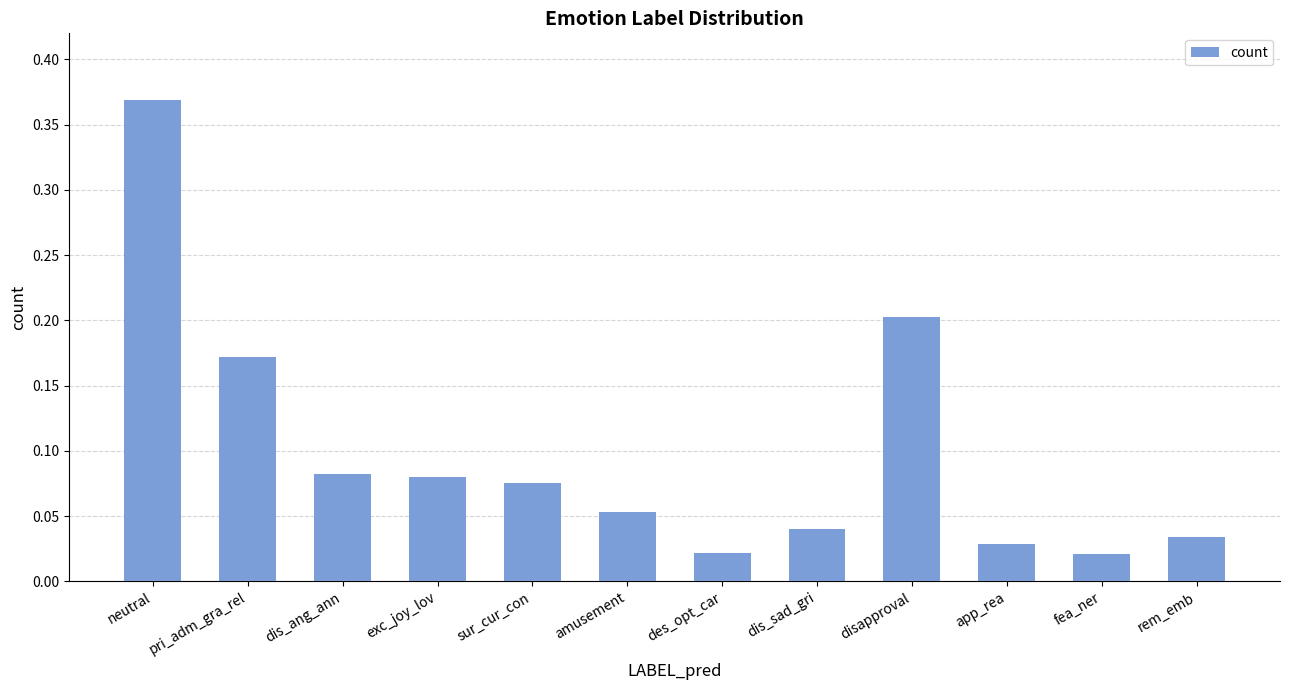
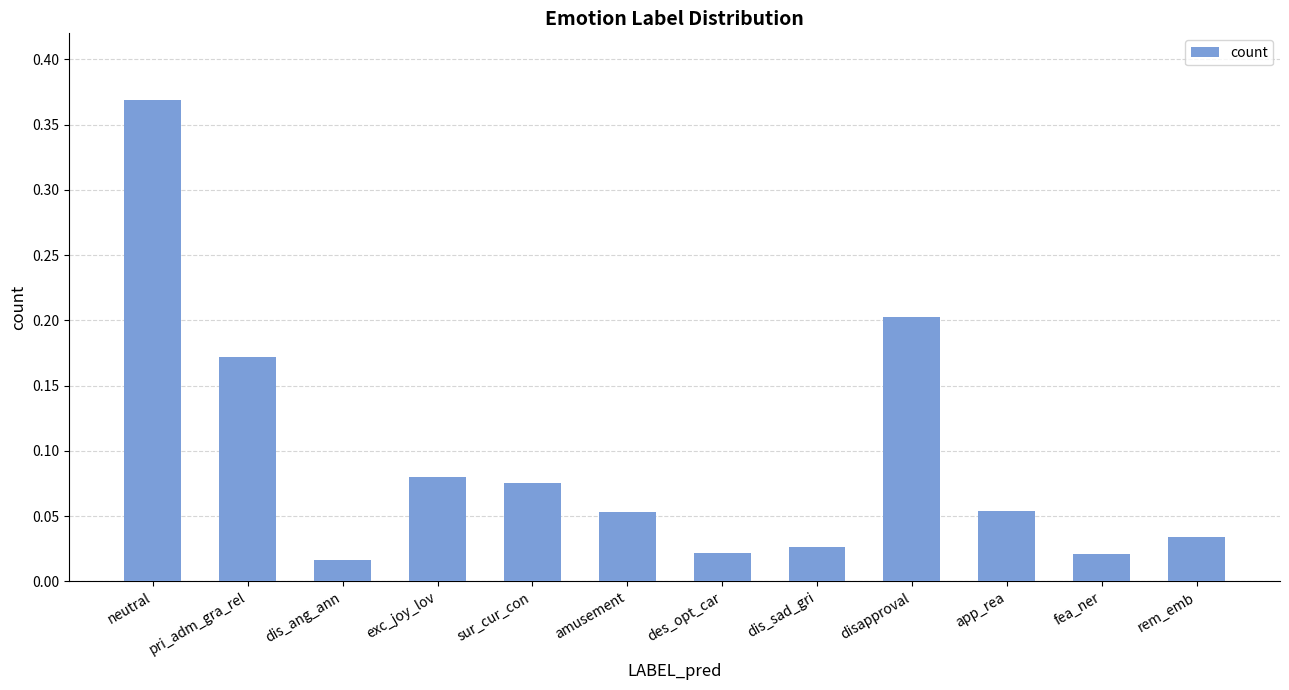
  {
    "neutral": 0.369,
    "pri_adm_gra_rel": 0.172,
-   "dis_ang_ann": 0.083,
+   "dis_ang_ann": 0.017,
    "exc_joy_lov": 0.080,
    "sur_cur_con": 0.075,
    "amusement": 0.053,
    "des_opt_car": 0.022,
-   "dis_sad_gri": 0.040,
+   "dis_sad_gri": 0.027,
    "disapproval": 0.203,
-   "app_rea": 0.029,
+   "app_rea": 0.054,
    "fea_ner": 0.021,
    "rem_emb": 0.034
  }
